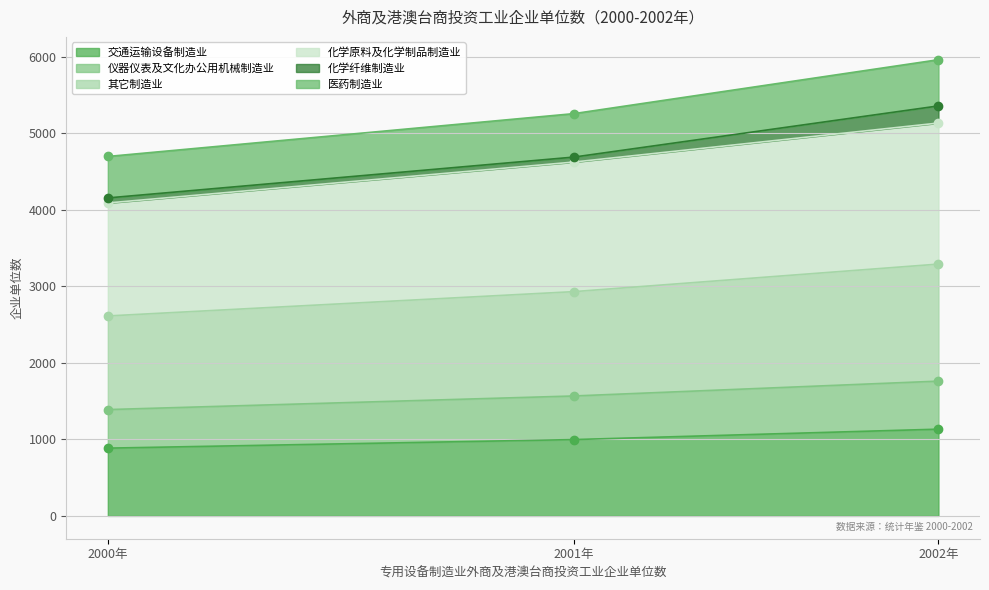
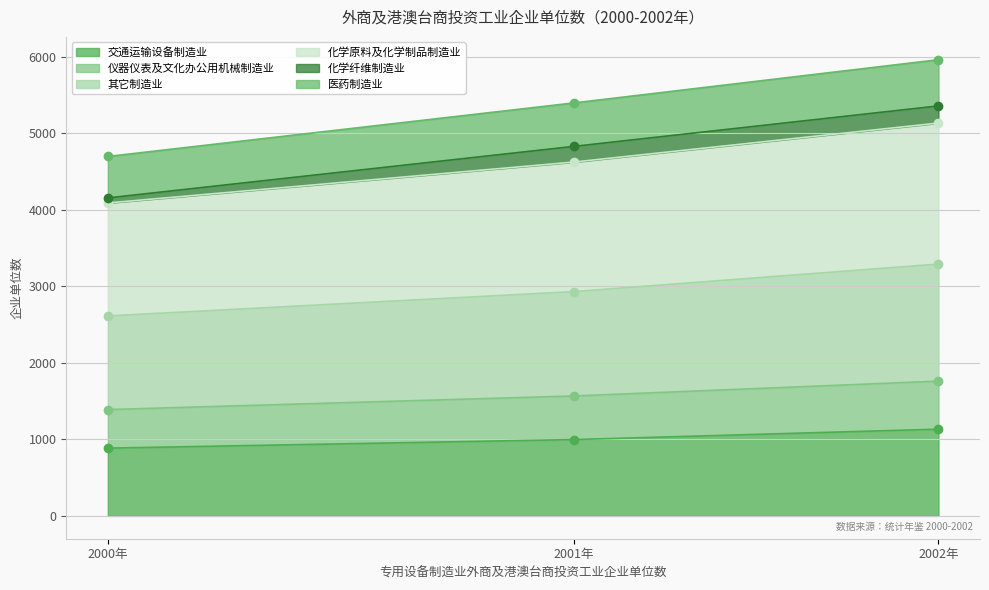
  {
    "化学纤维制造业": {
      "2000年": 100,
-     "2001年": 100,
+     "2001年": 200,
      "2002年": 200
    }
  }
